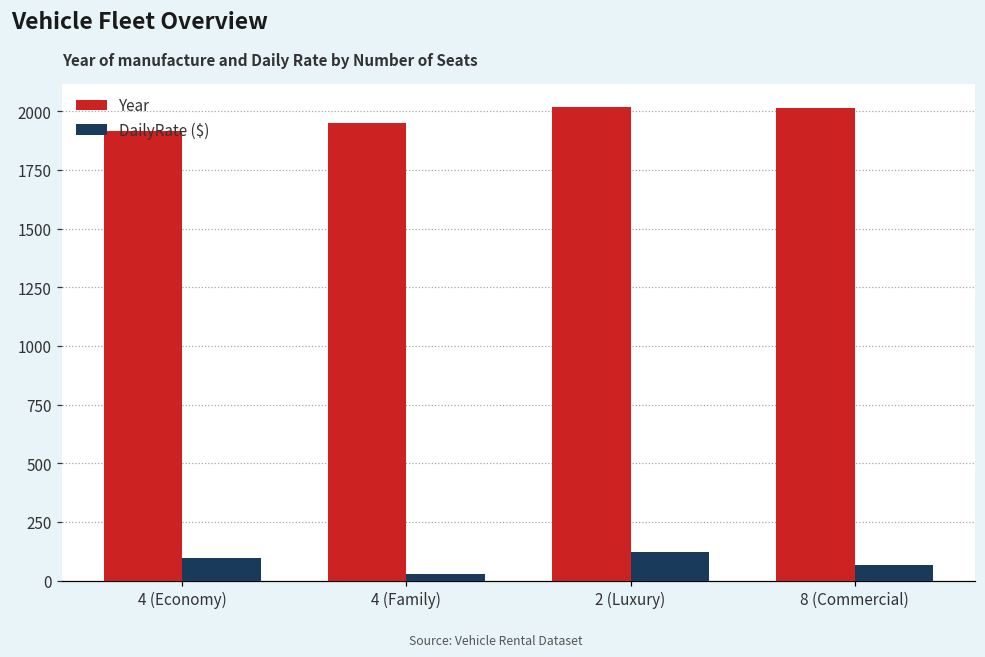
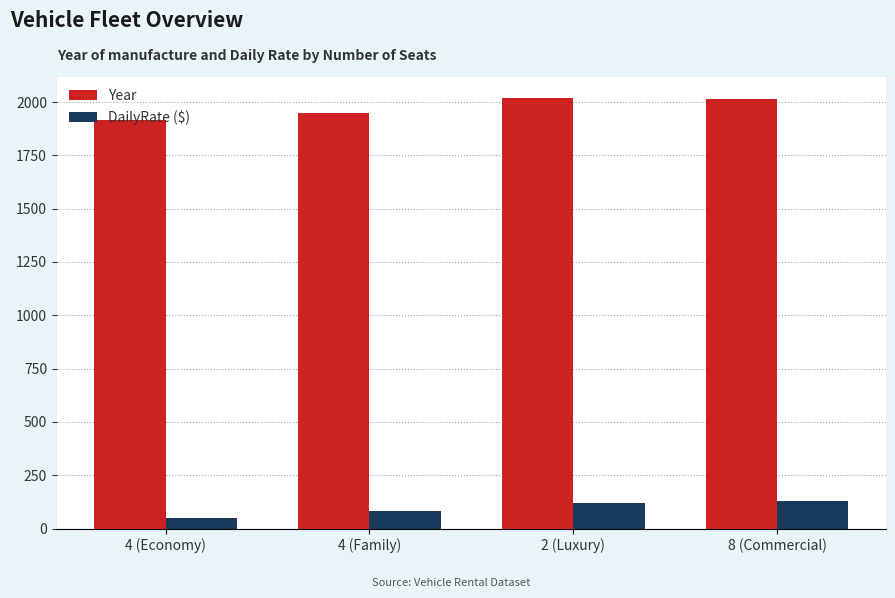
  {
    "Year": {
      "4 (Economy)": 1920,
      "4 (Family)": 1950,
      "2 (Luxury)": 2020,
      "8 (Commercial)": 2010
    },
    "DailyRate ($)": {
-     "4 (Economy)": 100,
-     "4 (Family)": 30,
+     "4 (Economy)": 50,
+     "4 (Family)": 80,
      "2 (Luxury)": 120,
-     "8 (Commercial)": 70
+     "8 (Commercial)": 130
    }
  }
